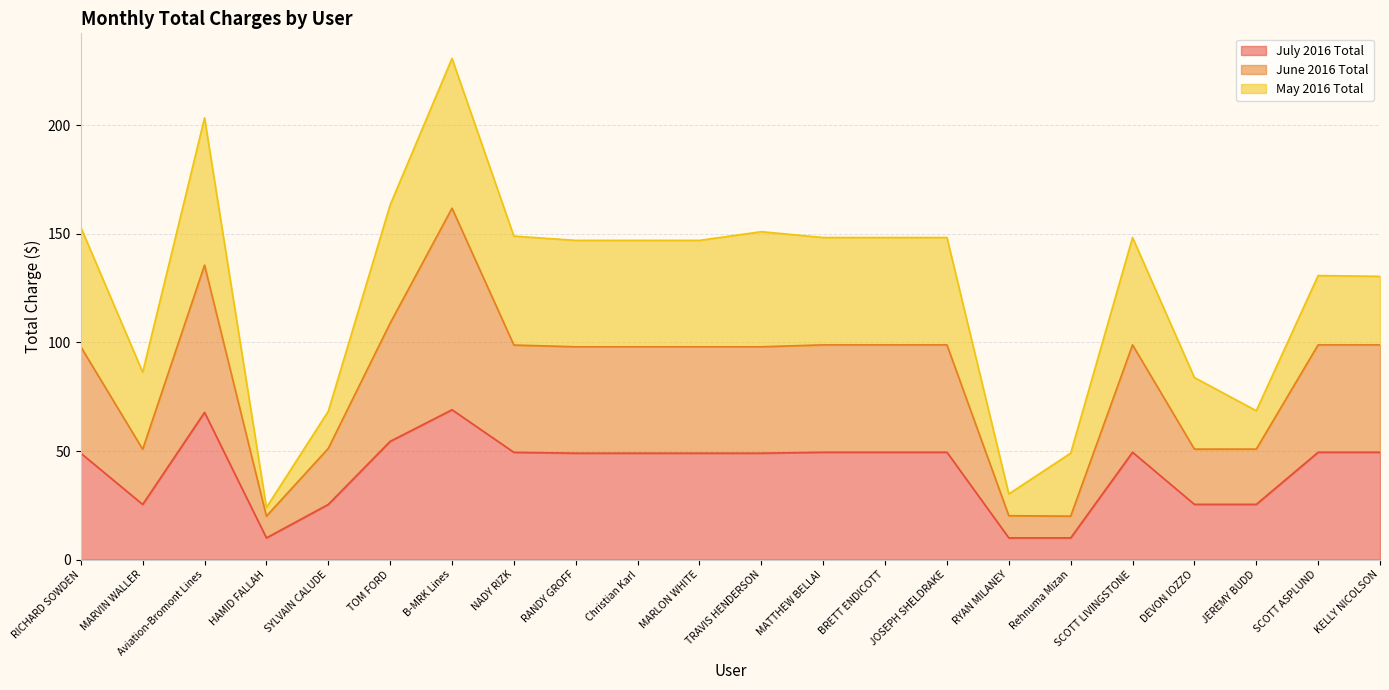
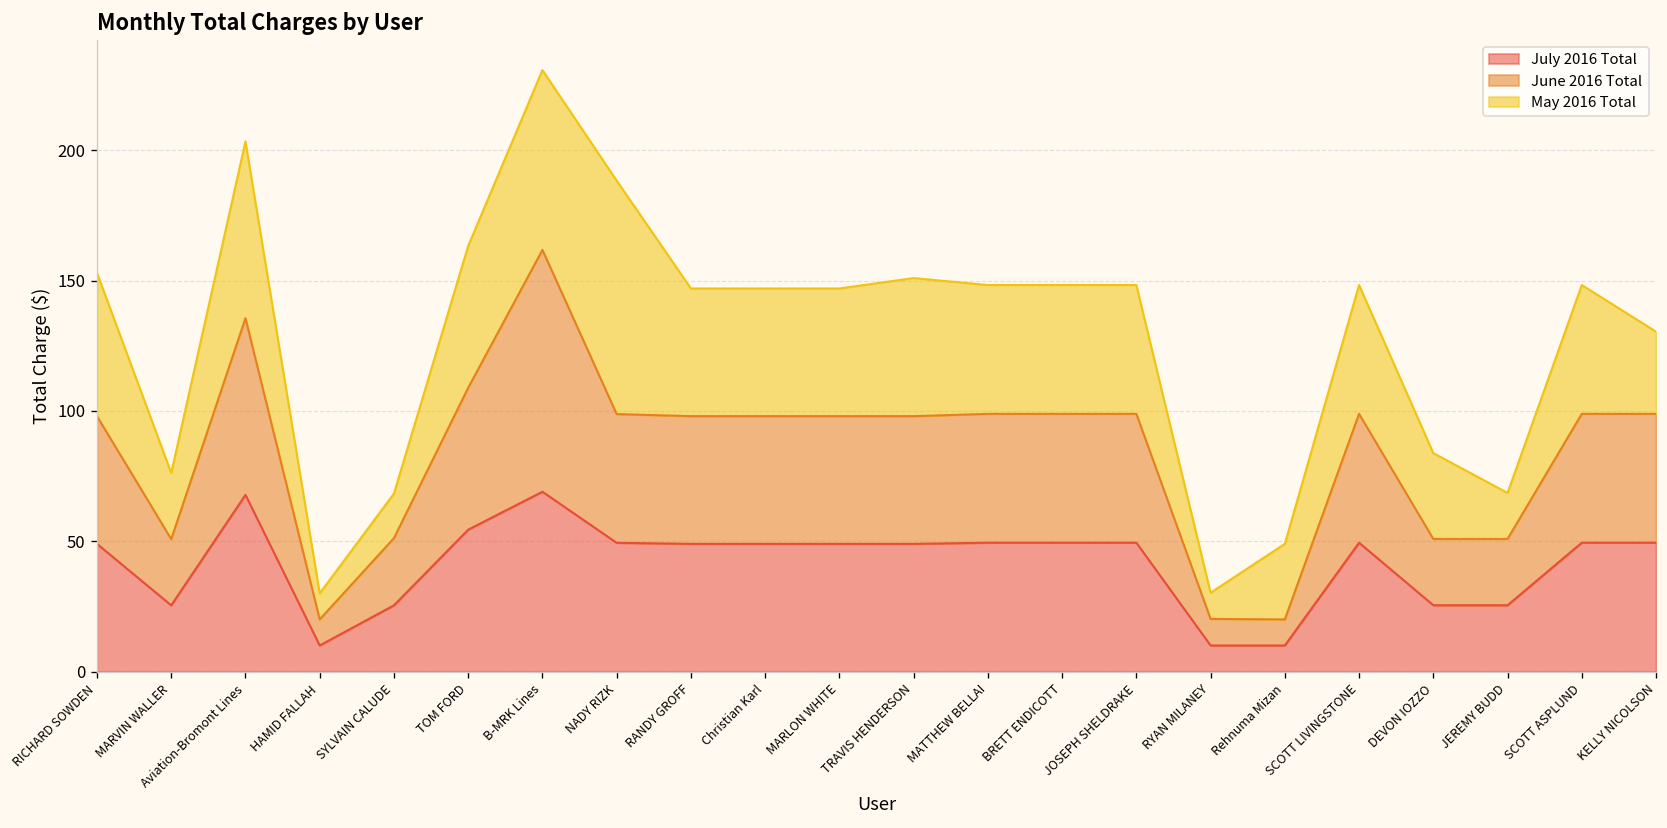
  {
    "May 2016 Total": {
      "RICHARD SOWDEN": 55,
-     "MARVIN WALLER": 36,
+     "MARVIN WALLER": 25,
      "Aviation-Bromont Lines": 68,
-     "HAMID FALLAH": 4,
+     "HAMID FALLAH": 10,
      "SYLVAIN CALUDE": 17,
      "TOM FORD": 54,
      "B-MRK Lines": 69,
-     "NADY RIZK": 50,
+     "NADY RIZK": 90,
      "RANDY GROFF": 49,
      "Christian Karl": 49,
      "MARLON WHITE": 49,
      "TRAVIS HENDERSON": 53,
      "MATTHEW BELLAI": 49,
      "BRETT ENDICOTT": 49,
      "JOSEPH SHELDRAKE": 49,
      "RYAN MILANEY": 10,
      "Rehnuma Mizan": 29,
      "SCOTT LIVINGSTONE": 49,
      "DEVON IOZZO": 33,
      "JEREMY BUDD": 18,
-     "SCOTT ASPLUND": 32,
+     "SCOTT ASPLUND": 49,
      "KELLY NICOLSON": 32
    }
  }
